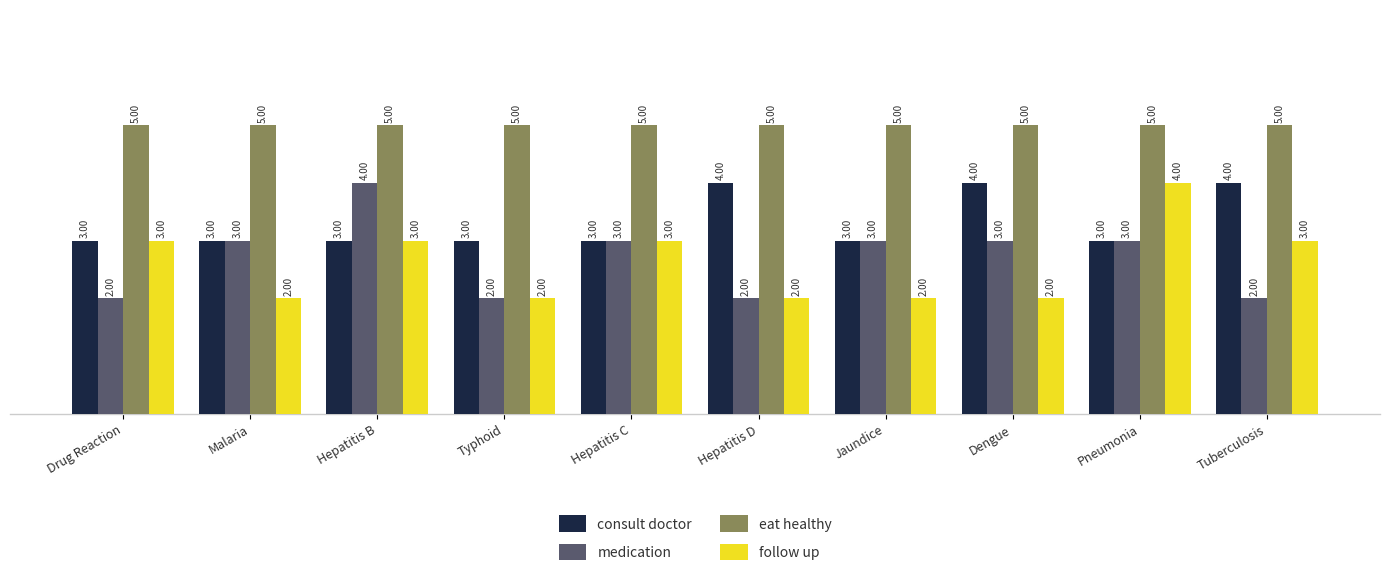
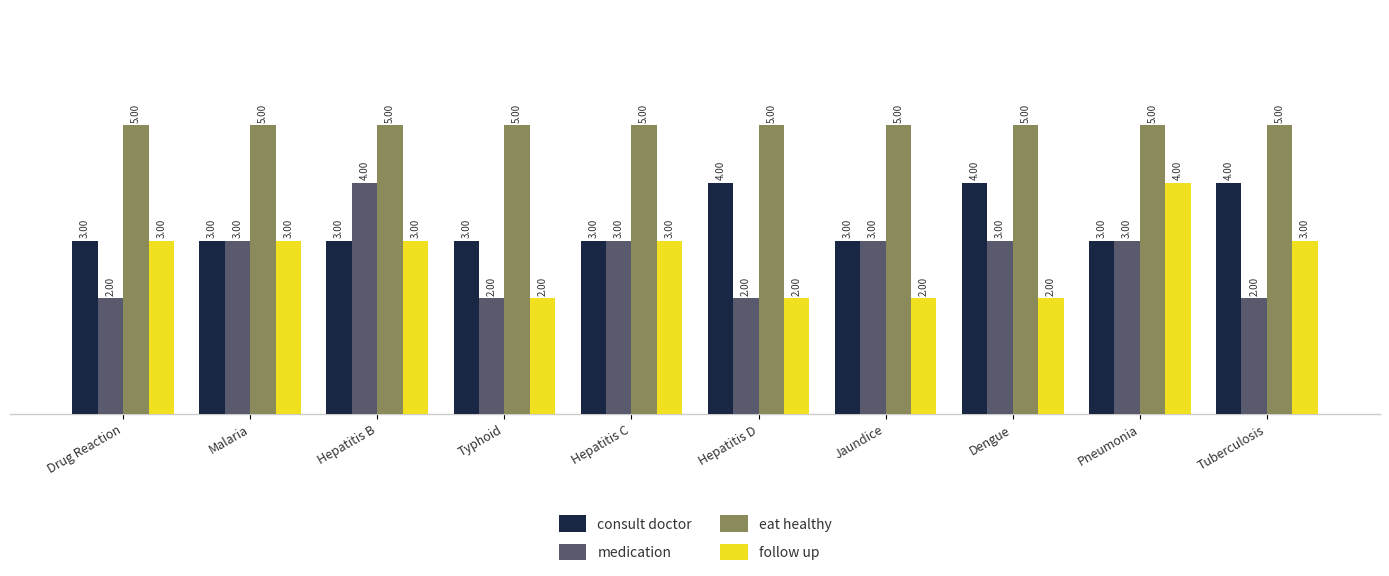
  {
    "consult doctor": {
      "Drug Reaction": 3.00,
      "Malaria": 3.00,
      "Hepatitis B": 3.00,
      "Typhoid": 3.00,
      "Hepatitis C": 3.00,
      "Hepatitis D": 4.00,
      "Jaundice": 3.00,
      "Dengue": 4.00,
      "Pneumonia": 3.00,
      "Tuberculosis": 4.00
    },
    "medication": {
      "Drug Reaction": 2.00,
      "Malaria": 3.00,
      "Hepatitis B": 4.00,
      "Typhoid": 2.00,
      "Hepatitis C": 3.00,
      "Hepatitis D": 2.00,
      "Jaundice": 3.00,
      "Dengue": 3.00,
      "Pneumonia": 3.00,
      "Tuberculosis": 2.00
    },
    "eat healthy": {
      "Drug Reaction": 5.00,
      "Malaria": 5.00,
      "Hepatitis B": 5.00,
      "Typhoid": 5.00,
      "Hepatitis C": 5.00,
      "Hepatitis D": 5.00,
      "Jaundice": 5.00,
      "Dengue": 5.00,
      "Pneumonia": 5.00,
      "Tuberculosis": 5.00
    },
    "follow up": {
      "Drug Reaction": 3.00,
-     "Malaria": 2.00,
+     "Malaria": 3.00,
      "Hepatitis B": 3.00,
      "Typhoid": 2.00,
      "Hepatitis C": 3.00,
      "Hepatitis D": 2.00,
      "Jaundice": 2.00,
      "Dengue": 2.00,
      "Pneumonia": 4.00,
      "Tuberculosis": 3.00
    }
  }
